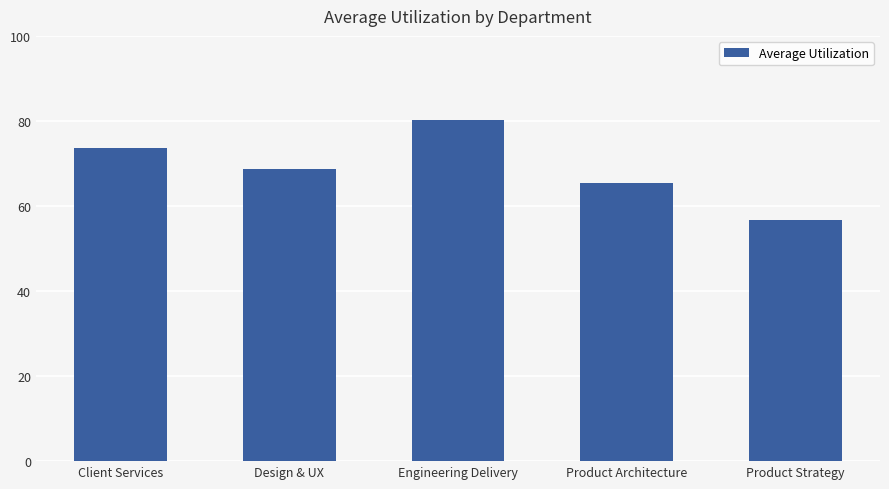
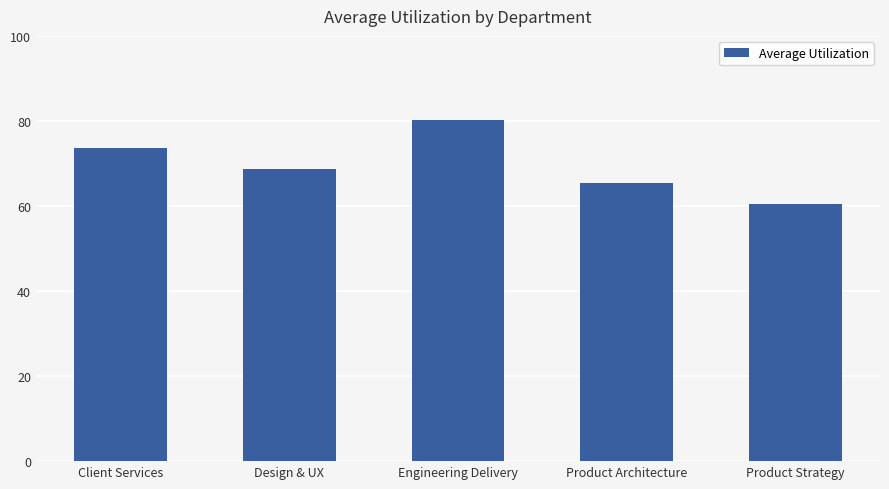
  {
    "Client Services": 74,
    "Design & UX": 69,
    "Engineering Delivery": 80,
    "Product Architecture": 65,
-   "Product Strategy": 57
+   "Product Strategy": 61
  }
